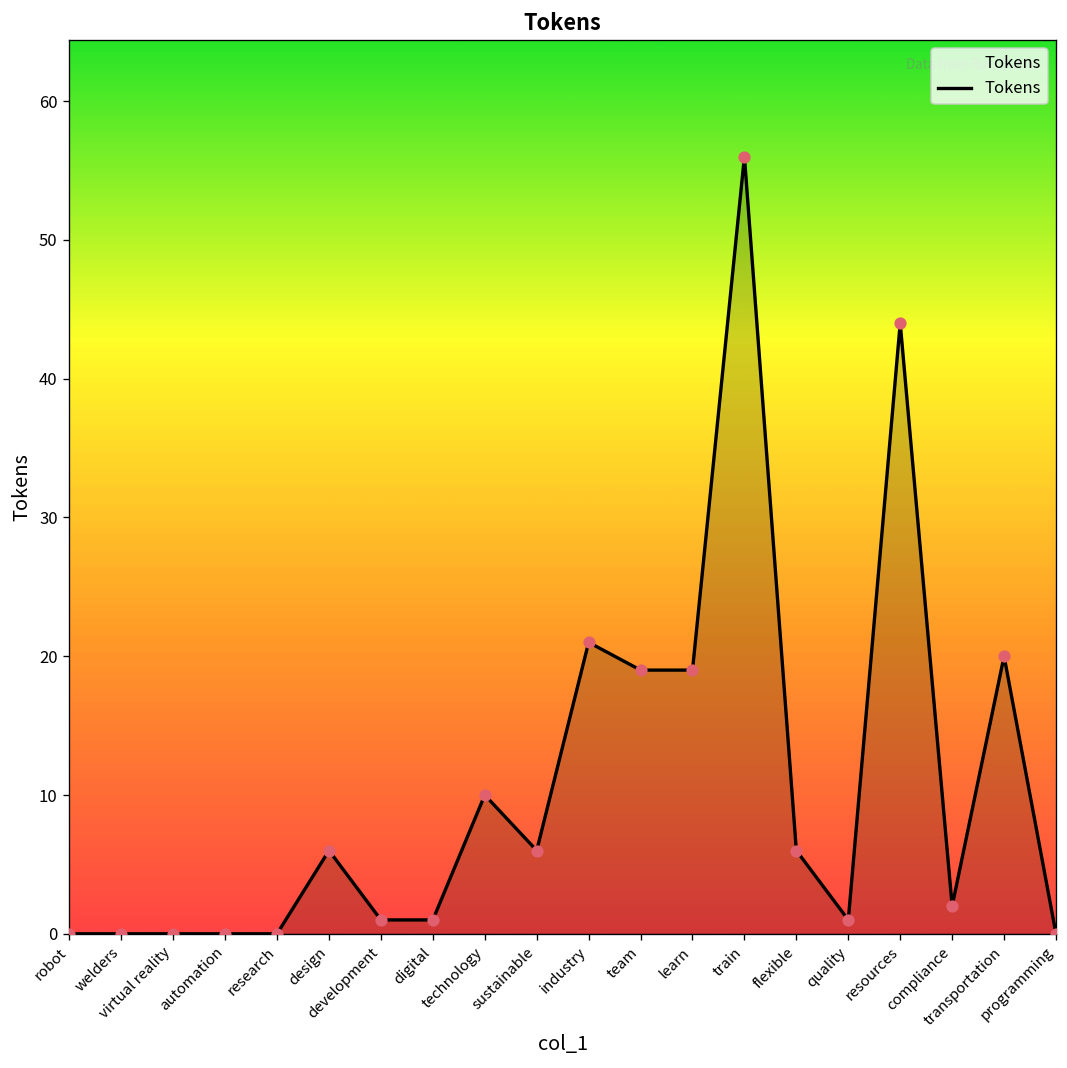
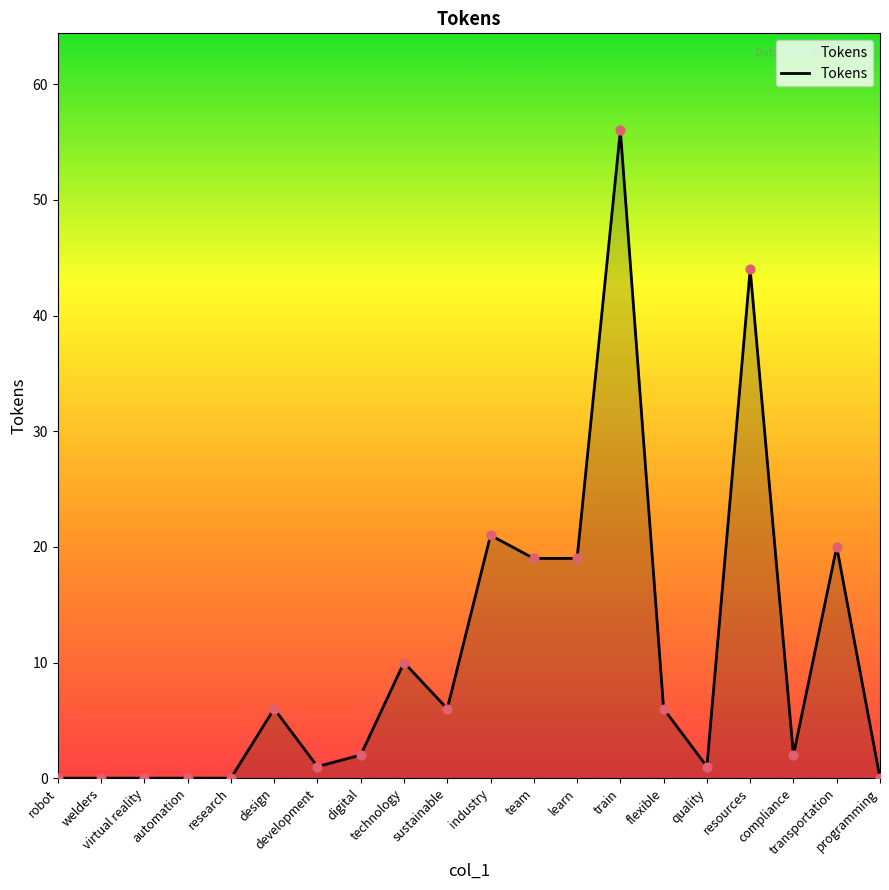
  {
    "robot": 0,
    "welders": 0,
    "virtual reality": 0,
    "automation": 0,
    "research": 0,
    "design": 6,
    "development": 1,
-   "digital": 1,
+   "digital": 2,
    "technology": 10,
    "sustainable": 6,
    "industry": 21,
    "team": 19,
    "learn": 19,
    "train": 56,
    "flexible": 6,
    "quality": 1,
    "resources": 44,
    "compliance": 2,
    "transportation": 20,
    "programming": 0
  }
